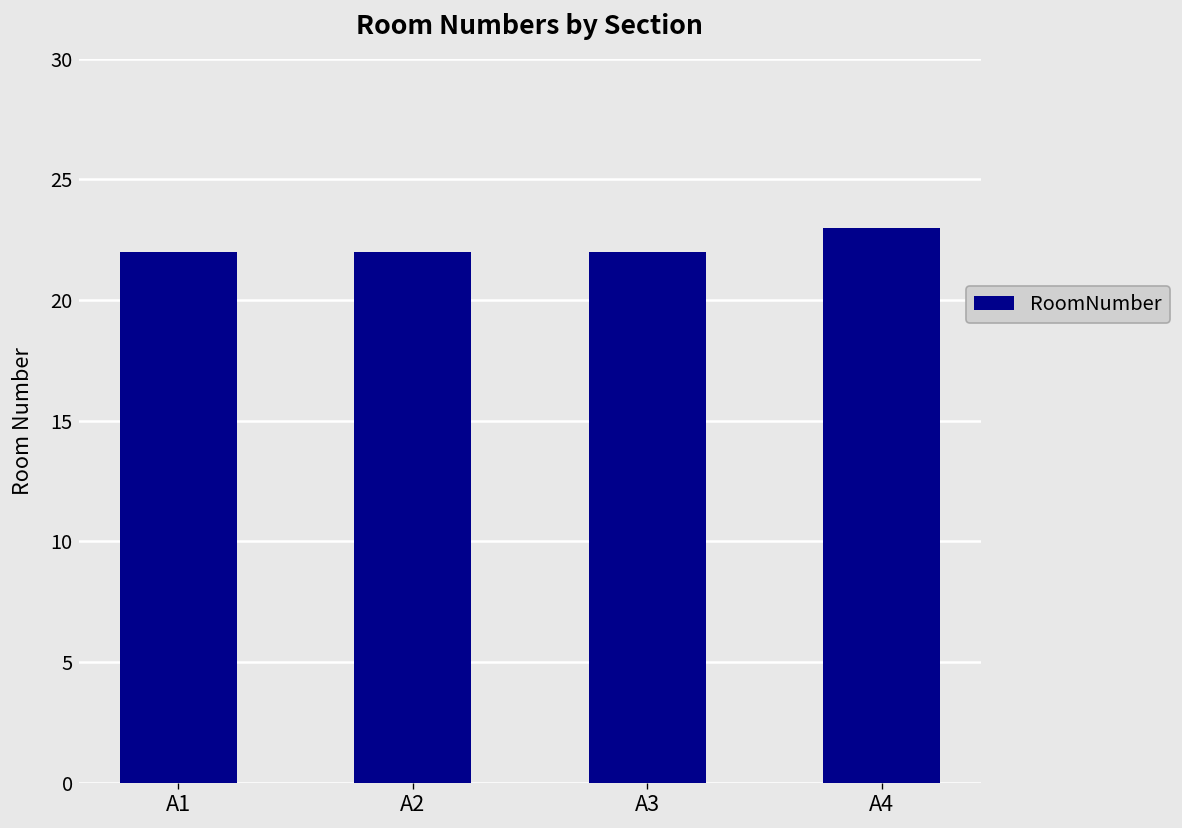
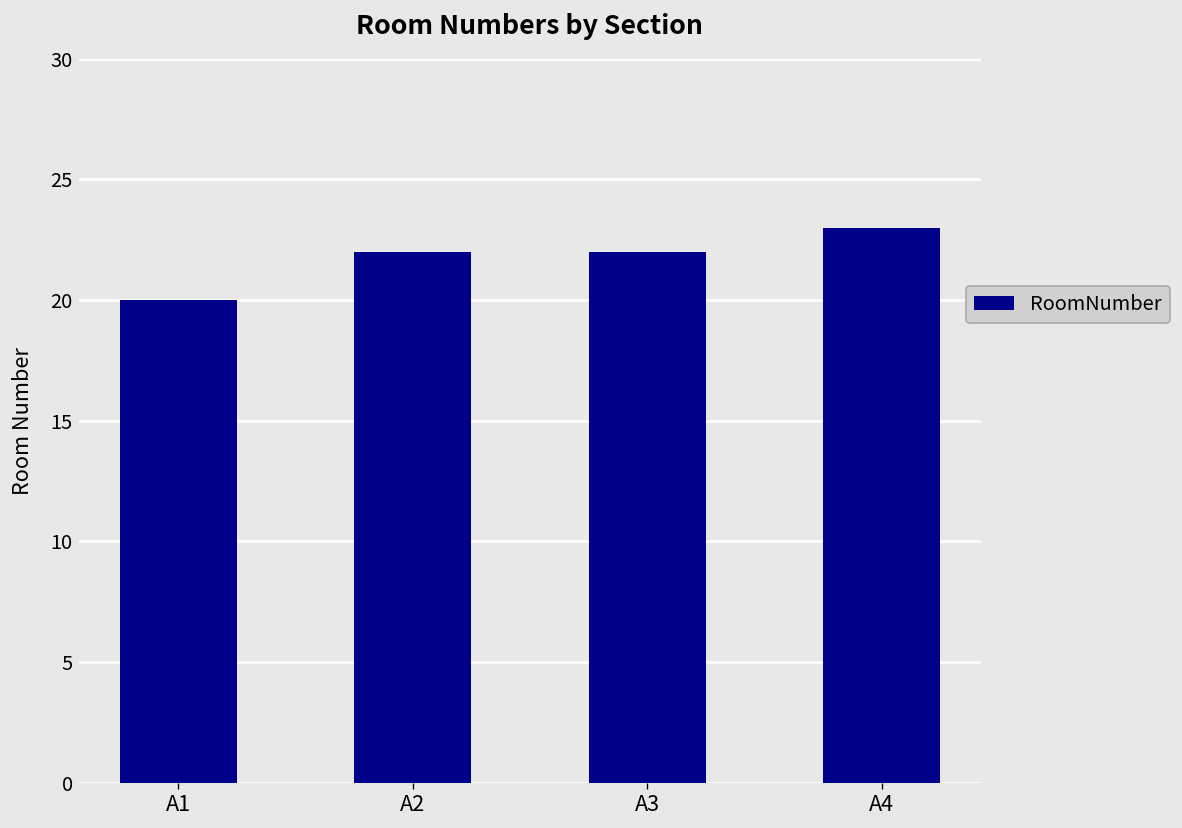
  {
-   "A1": 22,
+   "A1": 20,
    "A2": 22,
    "A3": 22,
    "A4": 23
  }
